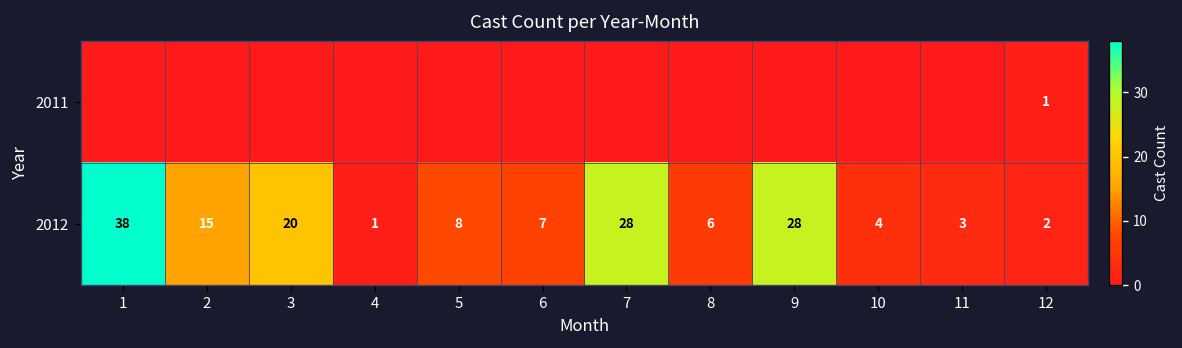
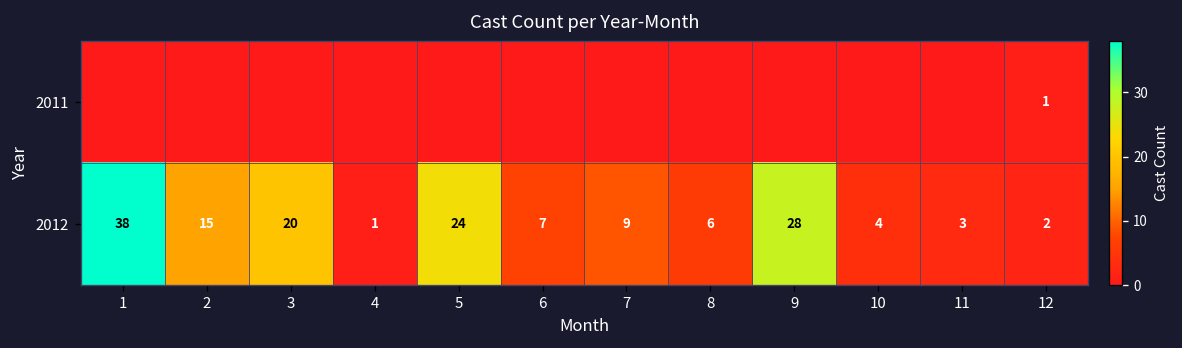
  {
    "2011": {
      "12": 1
    },
    "2012": {
      "1": 38,
      "2": 15,
      "3": 20,
      "4": 1,
-     "5": 8,
+     "5": 24,
      "6": 7,
-     "7": 28,
+     "7": 9,
      "8": 6,
      "9": 28,
      "10": 4,
      "11": 3,
      "12": 2
    }
  }
